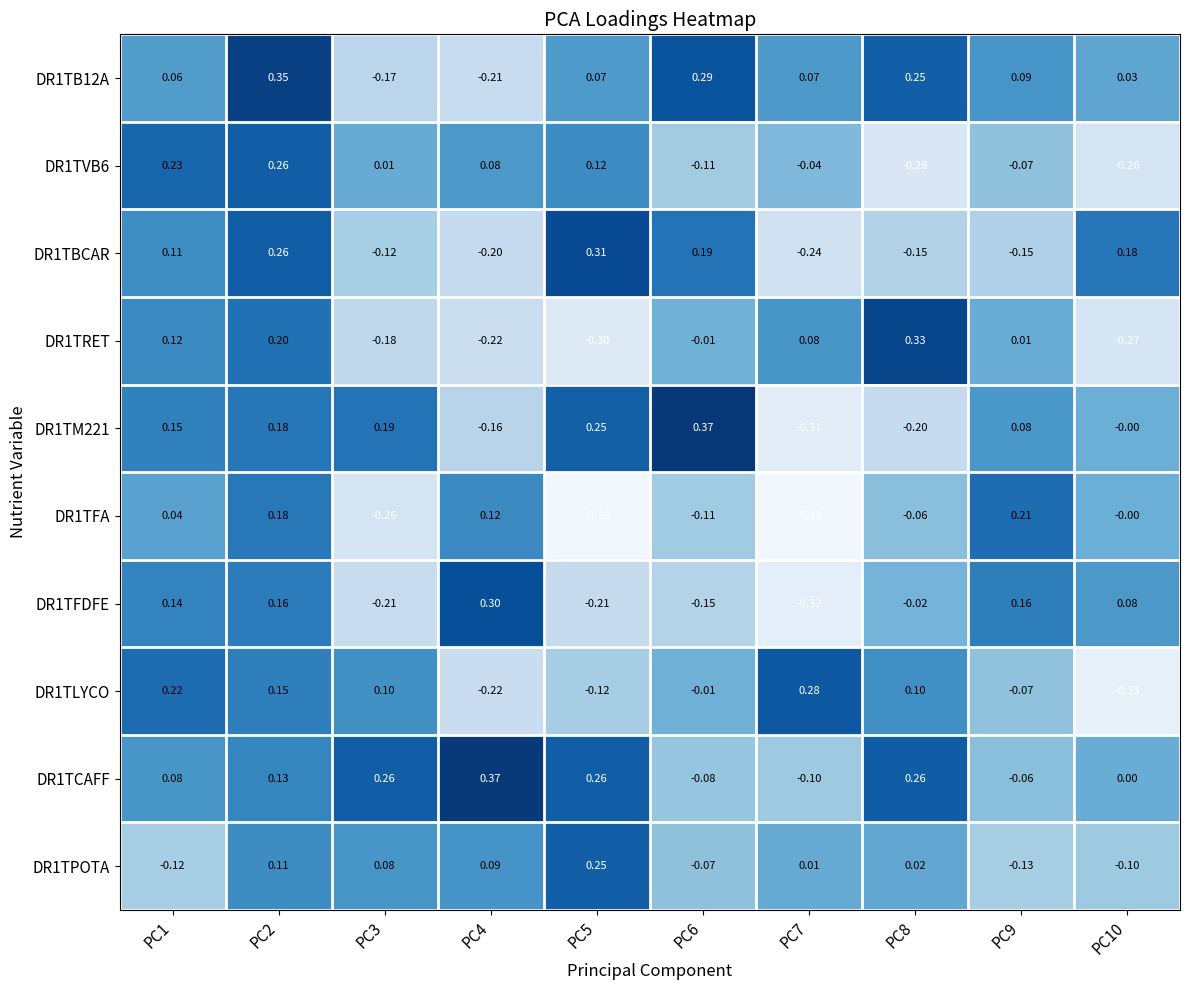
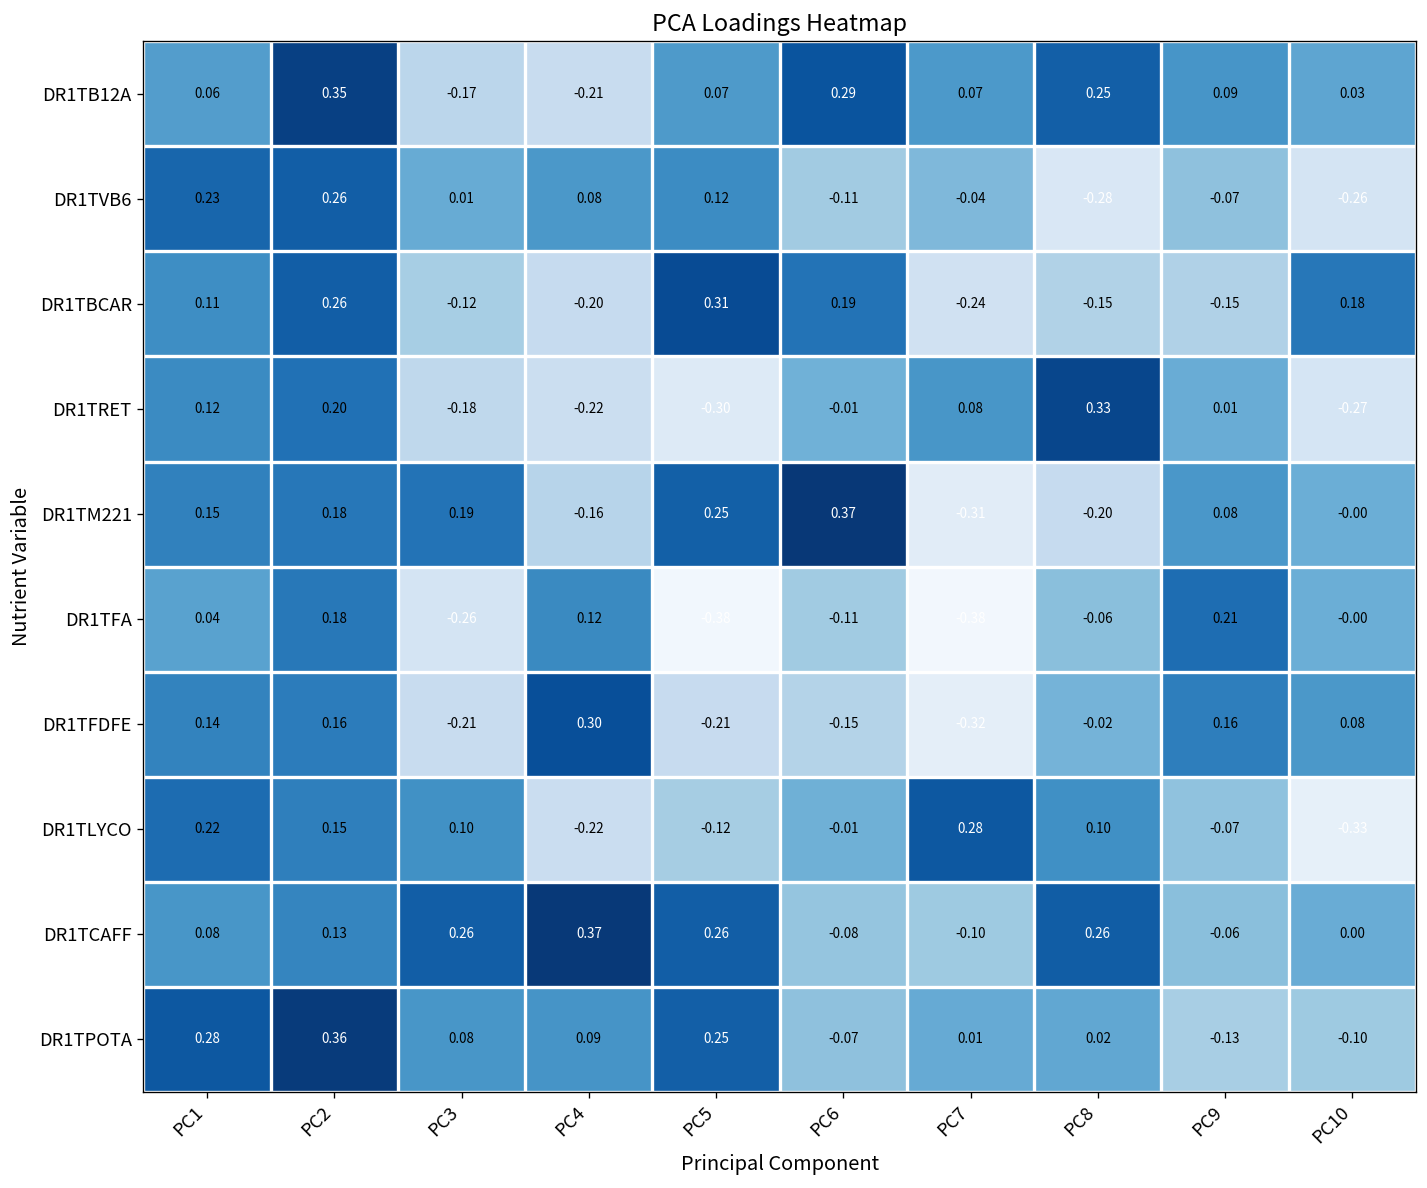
  {
    "DR1TB12A": {
      "PC1": 0.06,
      "PC2": 0.35,
      "PC3": -0.17,
      "PC4": -0.21,
      "PC5": 0.07,
      "PC6": 0.29,
      "PC7": 0.07,
      "PC8": 0.25,
      "PC9": 0.09,
      "PC10": 0.03
    },
    "DR1TVB6": {
      "PC1": 0.23,
      "PC2": 0.26,
      "PC3": 0.01,
      "PC4": 0.08,
      "PC5": 0.12,
      "PC6": -0.11,
      "PC7": -0.04,
      "PC9": -0.07
    },
    "DR1TBCAR": {
      "PC1": 0.11,
      "PC2": 0.26,
      "PC3": -0.12,
      "PC4": -0.20,
      "PC5": 0.31,
      "PC6": 0.19,
      "PC7": -0.24,
      "PC8": -0.15,
      "PC9": -0.15,
      "PC10": 0.18
    },
    "DR1TRET": {
      "PC1": 0.12,
      "PC2": 0.20,
      "PC3": -0.18,
      "PC4": -0.22,
      "PC6": -0.01,
      "PC7": 0.08,
      "PC8": 0.33,
      "PC9": 0.01
    },
    "DR1TM221": {
      "PC1": 0.15,
      "PC2": 0.18,
      "PC3": 0.19,
      "PC4": -0.16,
      "PC5": 0.25,
      "PC6": 0.37,
      "PC8": -0.20,
      "PC9": 0.08,
      "PC10": -0.00
    },
    "DR1TFA": {
      "PC1": 0.04,
      "PC2": 0.18,
      "PC4": 0.12,
      "PC6": -0.11,
      "PC8": -0.06,
      "PC9": 0.21,
      "PC10": -0.00
    },
    "DR1TFDFE": {
      "PC1": 0.14,
      "PC2": 0.16,
      "PC3": -0.21,
      "PC4": 0.30,
      "PC5": -0.21,
      "PC6": -0.15,
      "PC8": -0.02,
      "PC9": 0.16,
      "PC10": 0.08
    },
    "DR1TLYCO": {
      "PC1": 0.22,
      "PC2": 0.15,
      "PC3": 0.10,
      "PC4": -0.22,
      "PC5": -0.12,
      "PC6": -0.01,
      "PC7": 0.28,
      "PC8": 0.10,
      "PC9": -0.07
    },
    "DR1TCAFF": {
      "PC1": 0.08,
      "PC2": 0.13,
      "PC3": 0.26,
      "PC4": 0.37,
      "PC5": 0.26,
      "PC6": -0.08,
      "PC7": -0.10,
      "PC8": 0.26,
      "PC9": -0.06,
      "PC10": 0.00
    },
    "DR1TPOTA": {
-     "PC1": -0.12,
-     "PC2": 0.11,
+     "PC1": 0.28,
+     "PC2": 0.36,
      "PC3": 0.08,
      "PC4": 0.09,
      "PC5": 0.25,
      "PC6": -0.07,
      "PC7": 0.01,
      "PC8": 0.02,
      "PC9": -0.13,
      "PC10": -0.10
    }
  }
